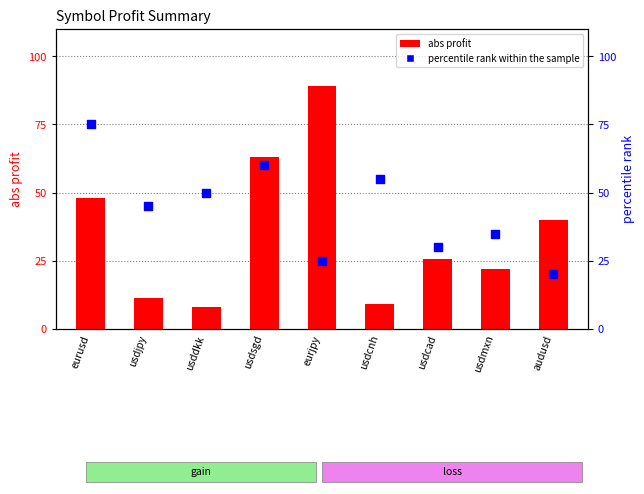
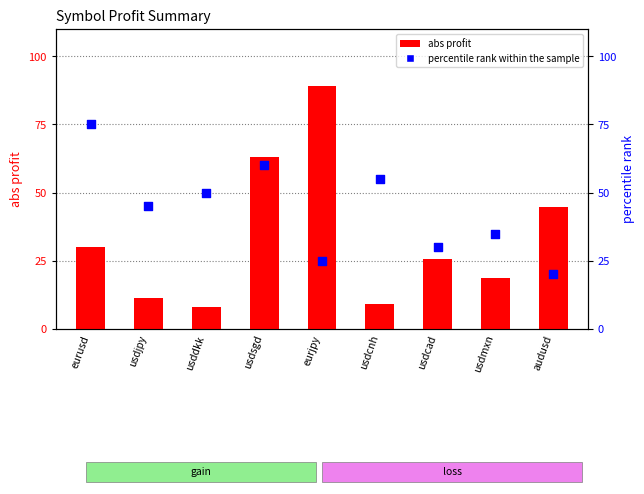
  {
    "abs profit": {
-     "eurusd": 48,
+     "eurusd": 30,
      "usdjpy": 11,
      "usddkk": 8,
      "usdsgd": 63,
      "eurjpy": 89,
      "usdcnh": 9,
      "usdcad": 26,
-     "usdmxn": 22,
-     "audusd": 40
+     "usdmxn": 19,
+     "audusd": 45
    }
  }
